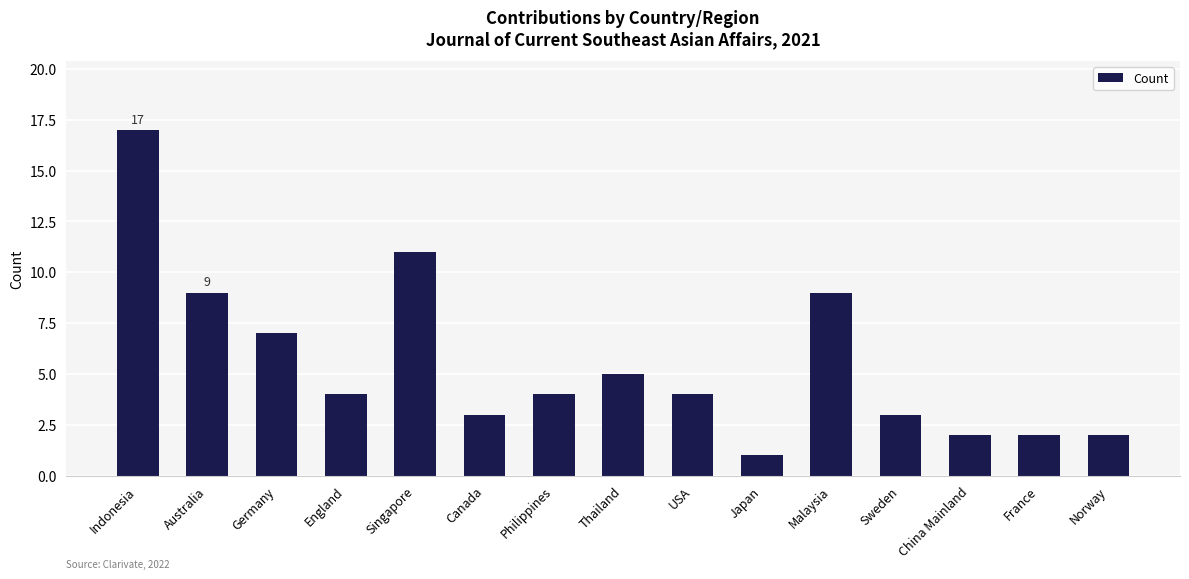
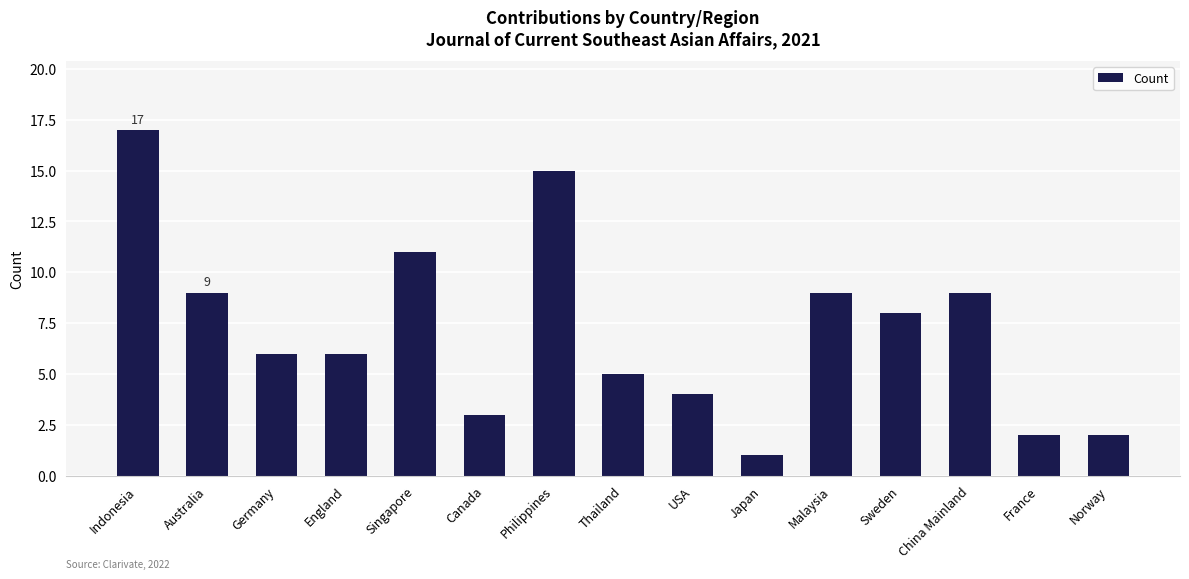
  {
-   "Germany": 7,
-   "England": 4,
+   "Germany": 6,
+   "England": 6,
    "Singapore": 11,
    "Canada": 3,
-   "Philippines": 4,
+   "Philippines": 15,
    "Thailand": 5,
    "USA": 4,
    "Japan": 1,
    "Malaysia": 9,
-   "Sweden": 3,
-   "China Mainland": 2,
+   "Sweden": 8,
+   "China Mainland": 9,
    "France": 2,
    "Norway": 2
  }
